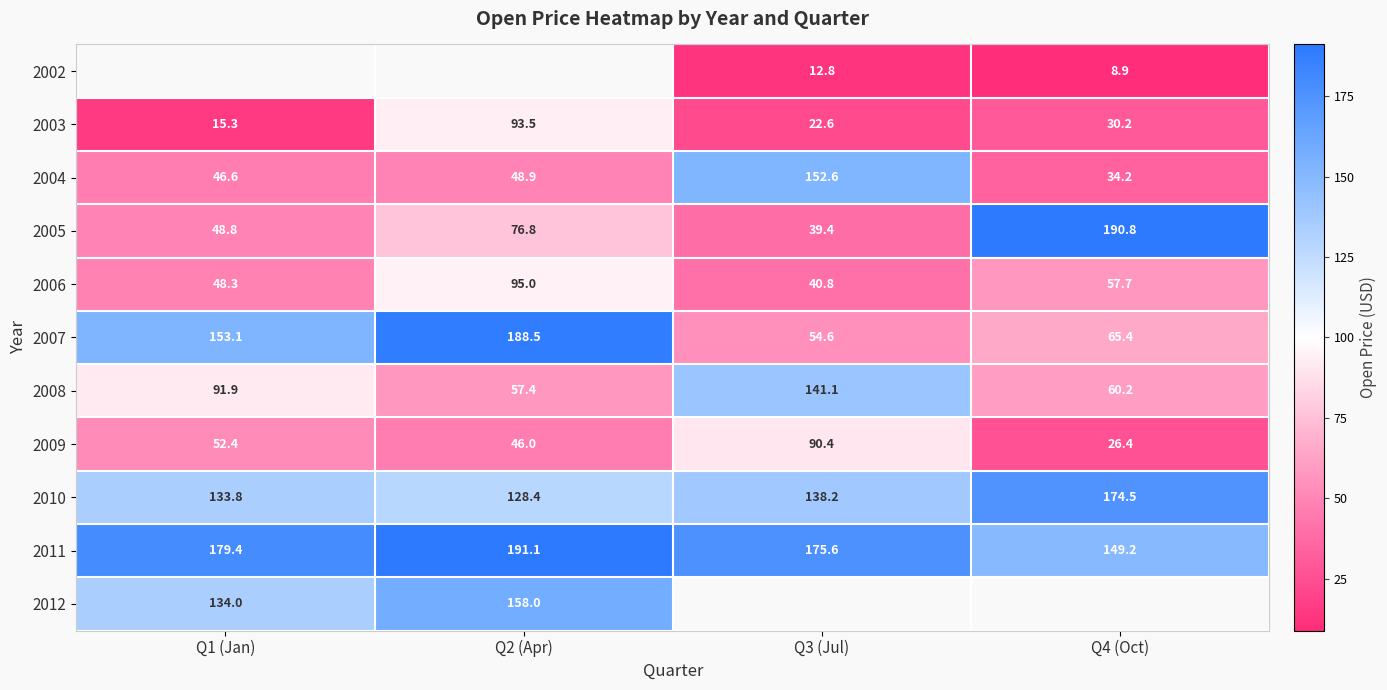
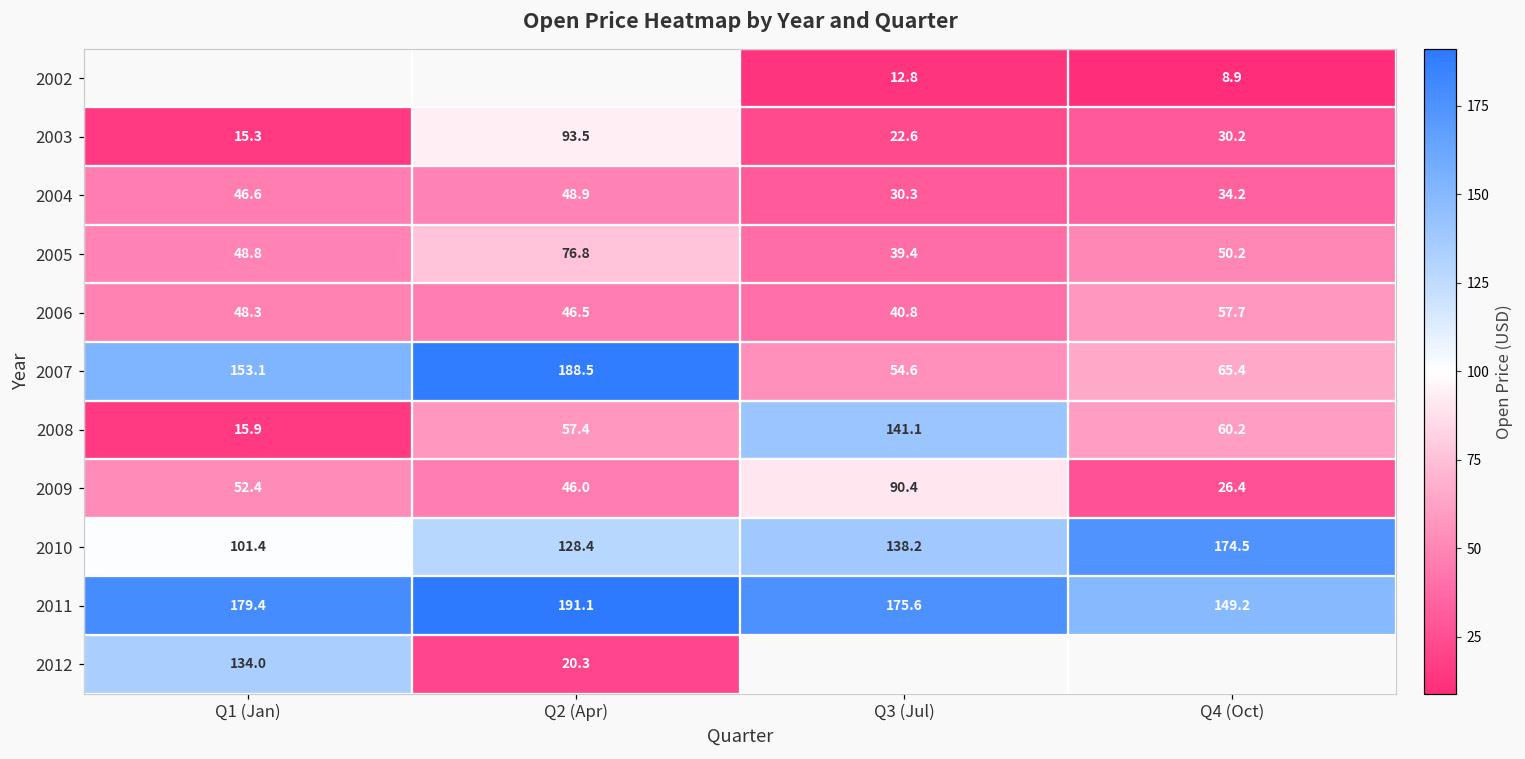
  {
    "2002": {
      "Q3 (Jul)": 12.8,
      "Q4 (Oct)": 8.9
    },
    "2003": {
      "Q1 (Jan)": 15.3,
      "Q2 (Apr)": 93.5,
      "Q3 (Jul)": 22.6,
      "Q4 (Oct)": 30.2
    },
    "2004": {
      "Q1 (Jan)": 46.6,
      "Q2 (Apr)": 48.9,
-     "Q3 (Jul)": 152.6,
+     "Q3 (Jul)": 30.3,
      "Q4 (Oct)": 34.2
    },
    "2005": {
      "Q1 (Jan)": 48.8,
      "Q2 (Apr)": 76.8,
      "Q3 (Jul)": 39.4,
-     "Q4 (Oct)": 190.8
+     "Q4 (Oct)": 50.2
    },
    "2006": {
      "Q1 (Jan)": 48.3,
-     "Q2 (Apr)": 95.0,
+     "Q2 (Apr)": 46.5,
      "Q3 (Jul)": 40.8,
      "Q4 (Oct)": 57.7
    },
    "2007": {
      "Q1 (Jan)": 153.1,
      "Q2 (Apr)": 188.5,
      "Q3 (Jul)": 54.6,
      "Q4 (Oct)": 65.4
    },
    "2008": {
-     "Q1 (Jan)": 91.9,
+     "Q1 (Jan)": 15.9,
      "Q2 (Apr)": 57.4,
      "Q3 (Jul)": 141.1,
      "Q4 (Oct)": 60.2
    },
    "2009": {
      "Q1 (Jan)": 52.4,
      "Q2 (Apr)": 46.0,
      "Q3 (Jul)": 90.4,
      "Q4 (Oct)": 26.4
    },
    "2010": {
-     "Q1 (Jan)": 133.8,
+     "Q1 (Jan)": 101.4,
      "Q2 (Apr)": 128.4,
      "Q3 (Jul)": 138.2,
      "Q4 (Oct)": 174.5
    },
    "2011": {
      "Q1 (Jan)": 179.4,
      "Q2 (Apr)": 191.1,
      "Q3 (Jul)": 175.6,
      "Q4 (Oct)": 149.2
    },
    "2012": {
      "Q1 (Jan)": 134.0,
-     "Q2 (Apr)": 158.0
+     "Q2 (Apr)": 20.3
    }
  }
